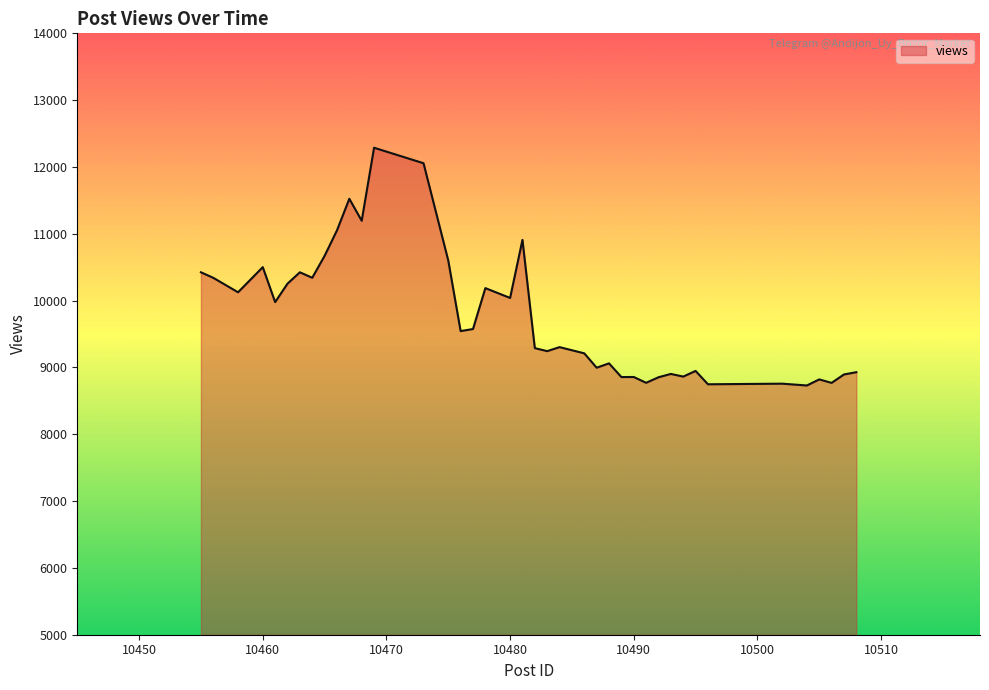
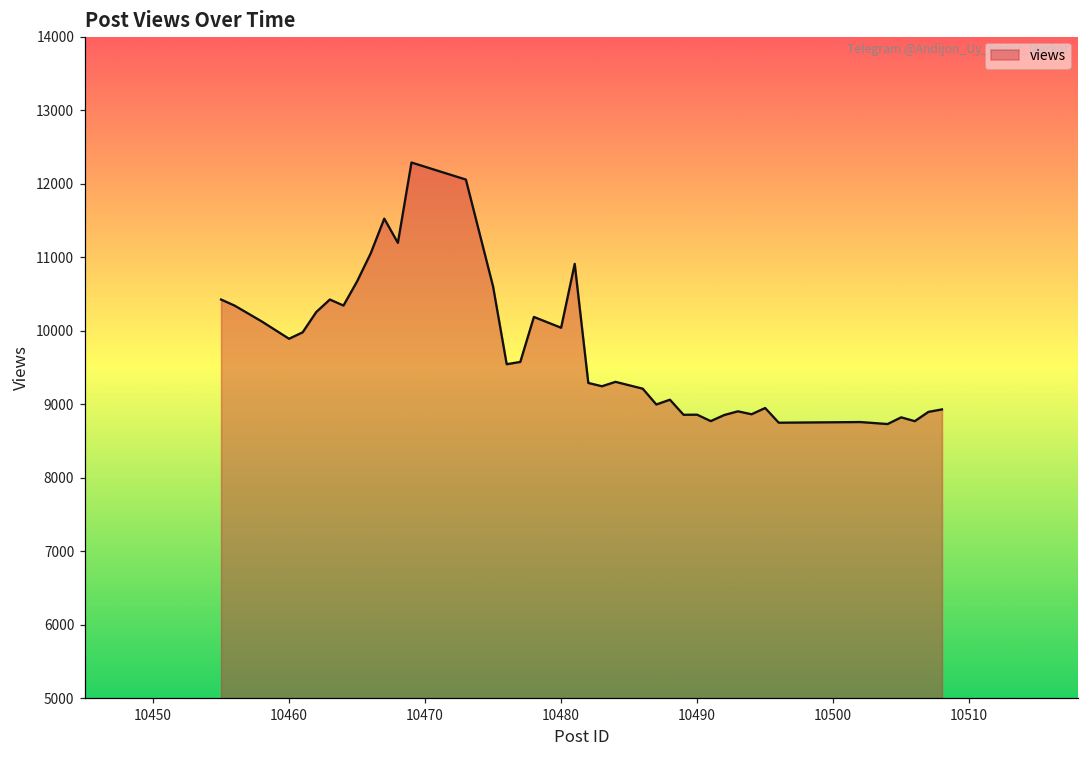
  {
-   "10460": 10500,
+   "10460": 9900,
    "10480": 10000,
    "10490": 8900
  }
